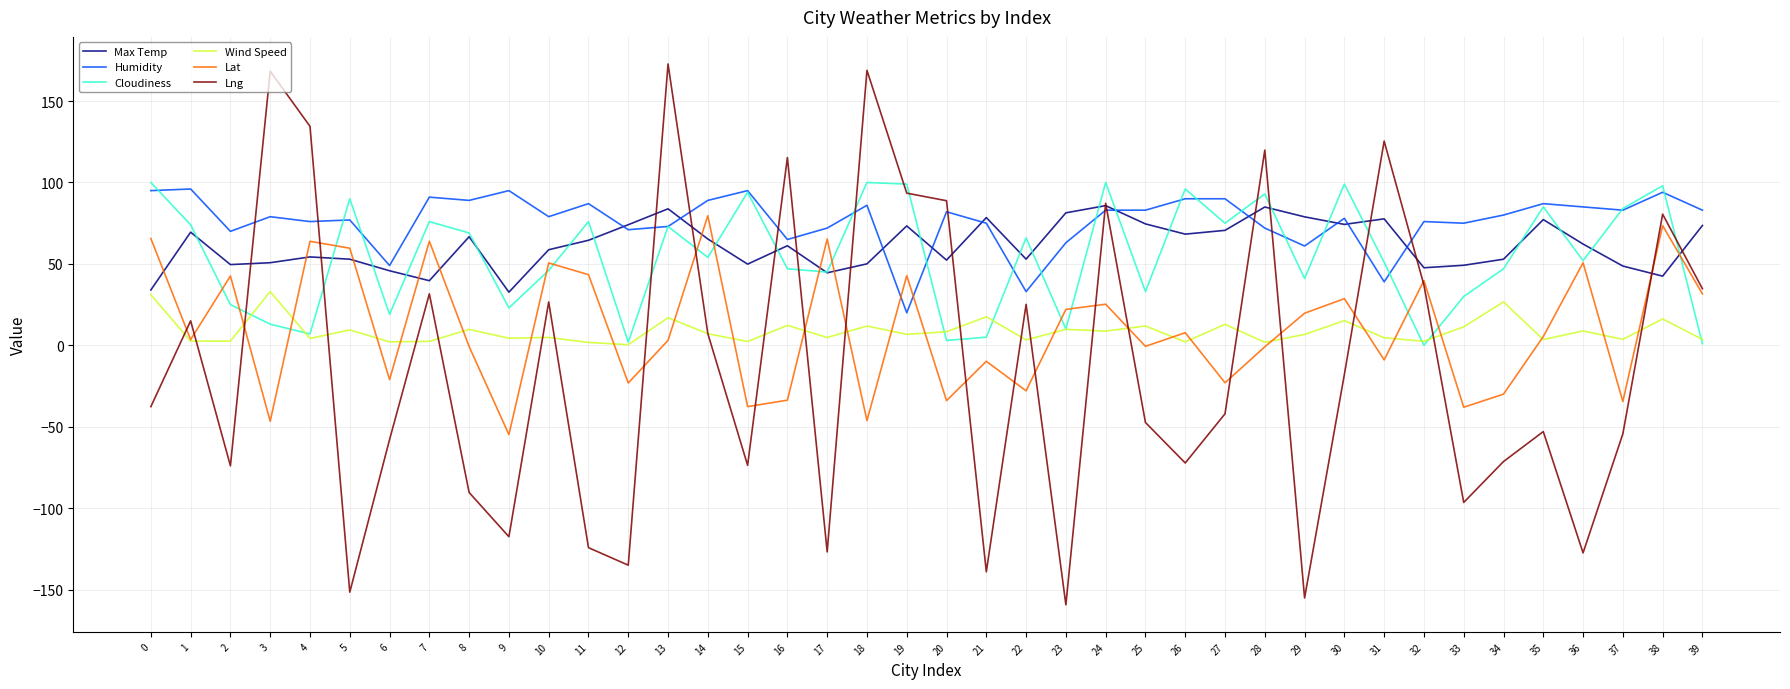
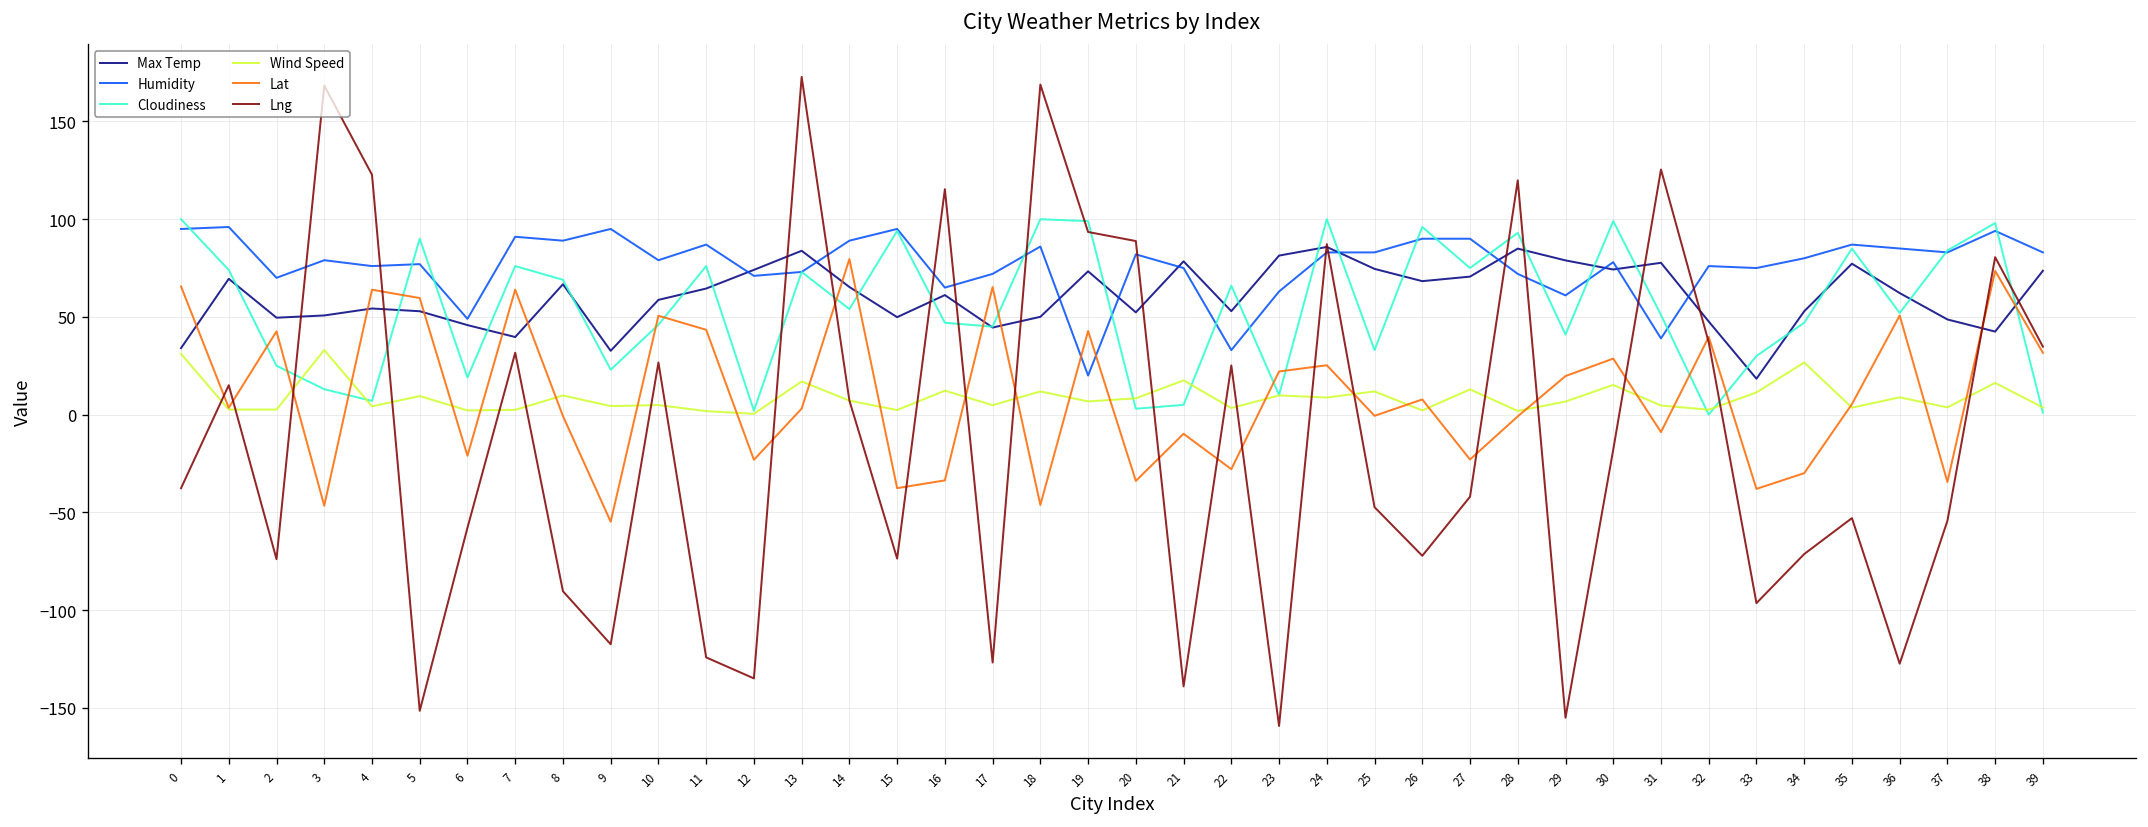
  {
    "Max Temp": {
      "0": 34,
      "1": 69,
      "2": 50,
      "3": 51,
      "4": 54,
      "5": 53,
      "6": 46,
      "7": 40,
      "8": 67,
      "9": 33,
      "10": 59,
      "11": 65,
      "12": 74,
      "13": 84,
      "14": 65,
      "15": 50,
      "16": 61,
      "18": 50,
      "19": 73,
      "20": 52,
      "21": 78,
      "22": 53,
      "23": 81,
      "25": 75,
      "26": 68,
      "27": 71,
      "28": 85,
      "29": 79,
      "30": 74,
      "31": 78,
      "32": 48,
-     "33": 49,
+     "33": 18,
      "34": 53,
      "35": 77,
      "36": 62,
      "37": 49,
      "38": 42,
      "39": 74
    },
    "Lng": {
      "0": -38,
      "1": 15,
      "2": -74,
-     "4": 134,
+     "4": 123,
      "5": -152,
      "6": -58,
      "7": 32,
      "8": -90,
      "9": -118,
      "10": 27,
      "11": -124,
      "12": -135,
      "13": 173,
      "15": -74,
      "16": 115,
      "17": -127,
      "18": 169,
      "19": 93,
      "20": 89,
      "21": -139,
      "22": 25,
      "23": -159,
      "25": -47,
      "26": -72,
      "27": -42,
      "28": 120,
      "29": -155,
      "30": -18,
      "31": 125,
      "32": 37,
      "33": -96,
      "34": -71,
      "35": -53,
      "36": -127,
      "37": -54,
      "38": 81,
      "39": 35
    }
  }
